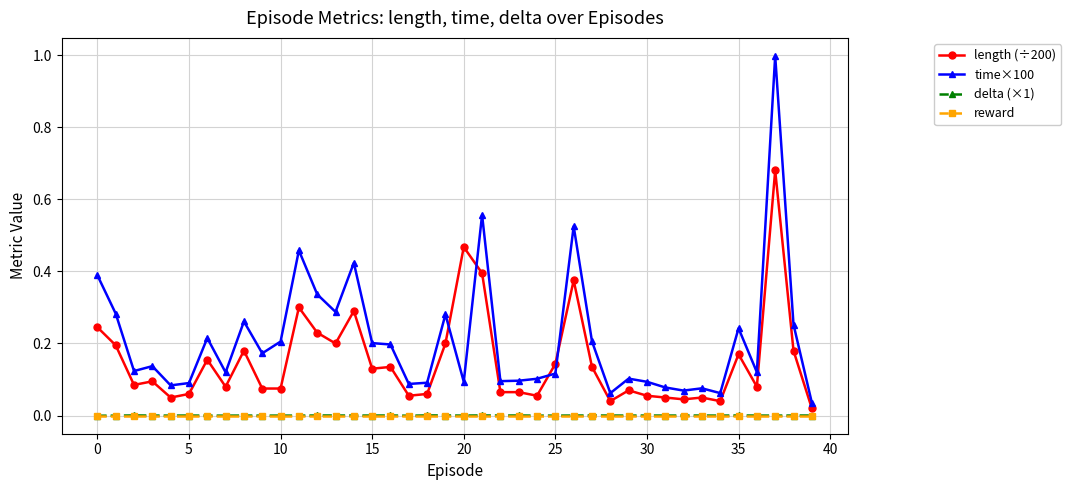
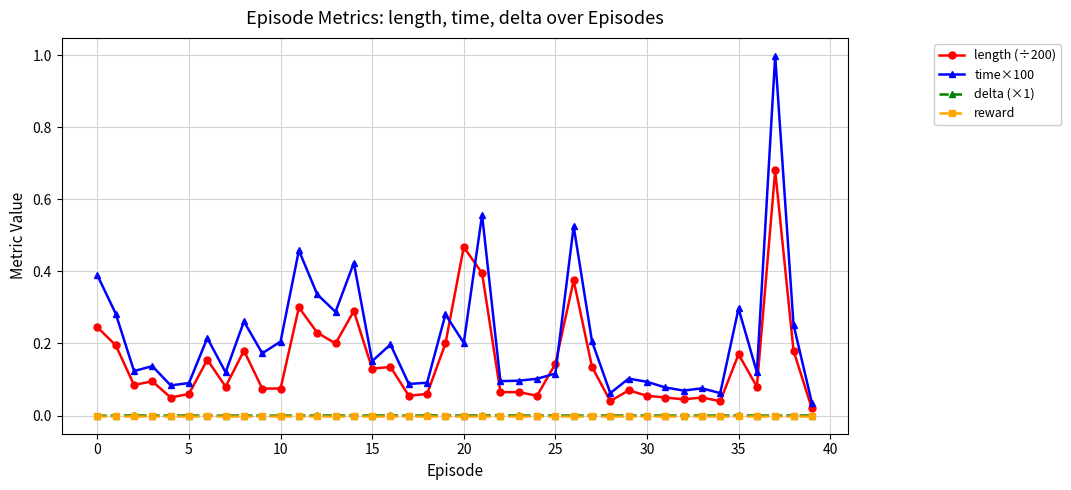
  {
    "length (÷200)": {
      "0": 0.25,
      "5": 0.06,
      "10": 0.08,
      "15": 0.13,
      "20": 0.47,
      "25": 0.14,
      "30": 0.06,
      "35": 0.17
    },
    "time×100": {
      "0": 0.39,
      "5": 0.09,
      "10": 0.21,
-     "15": 0.20,
-     "20": 0.09,
+     "15": 0.15,
+     "20": 0.20,
      "25": 0.12,
      "30": 0.09,
-     "35": 0.24
+     "35": 0.30
    }
  }
